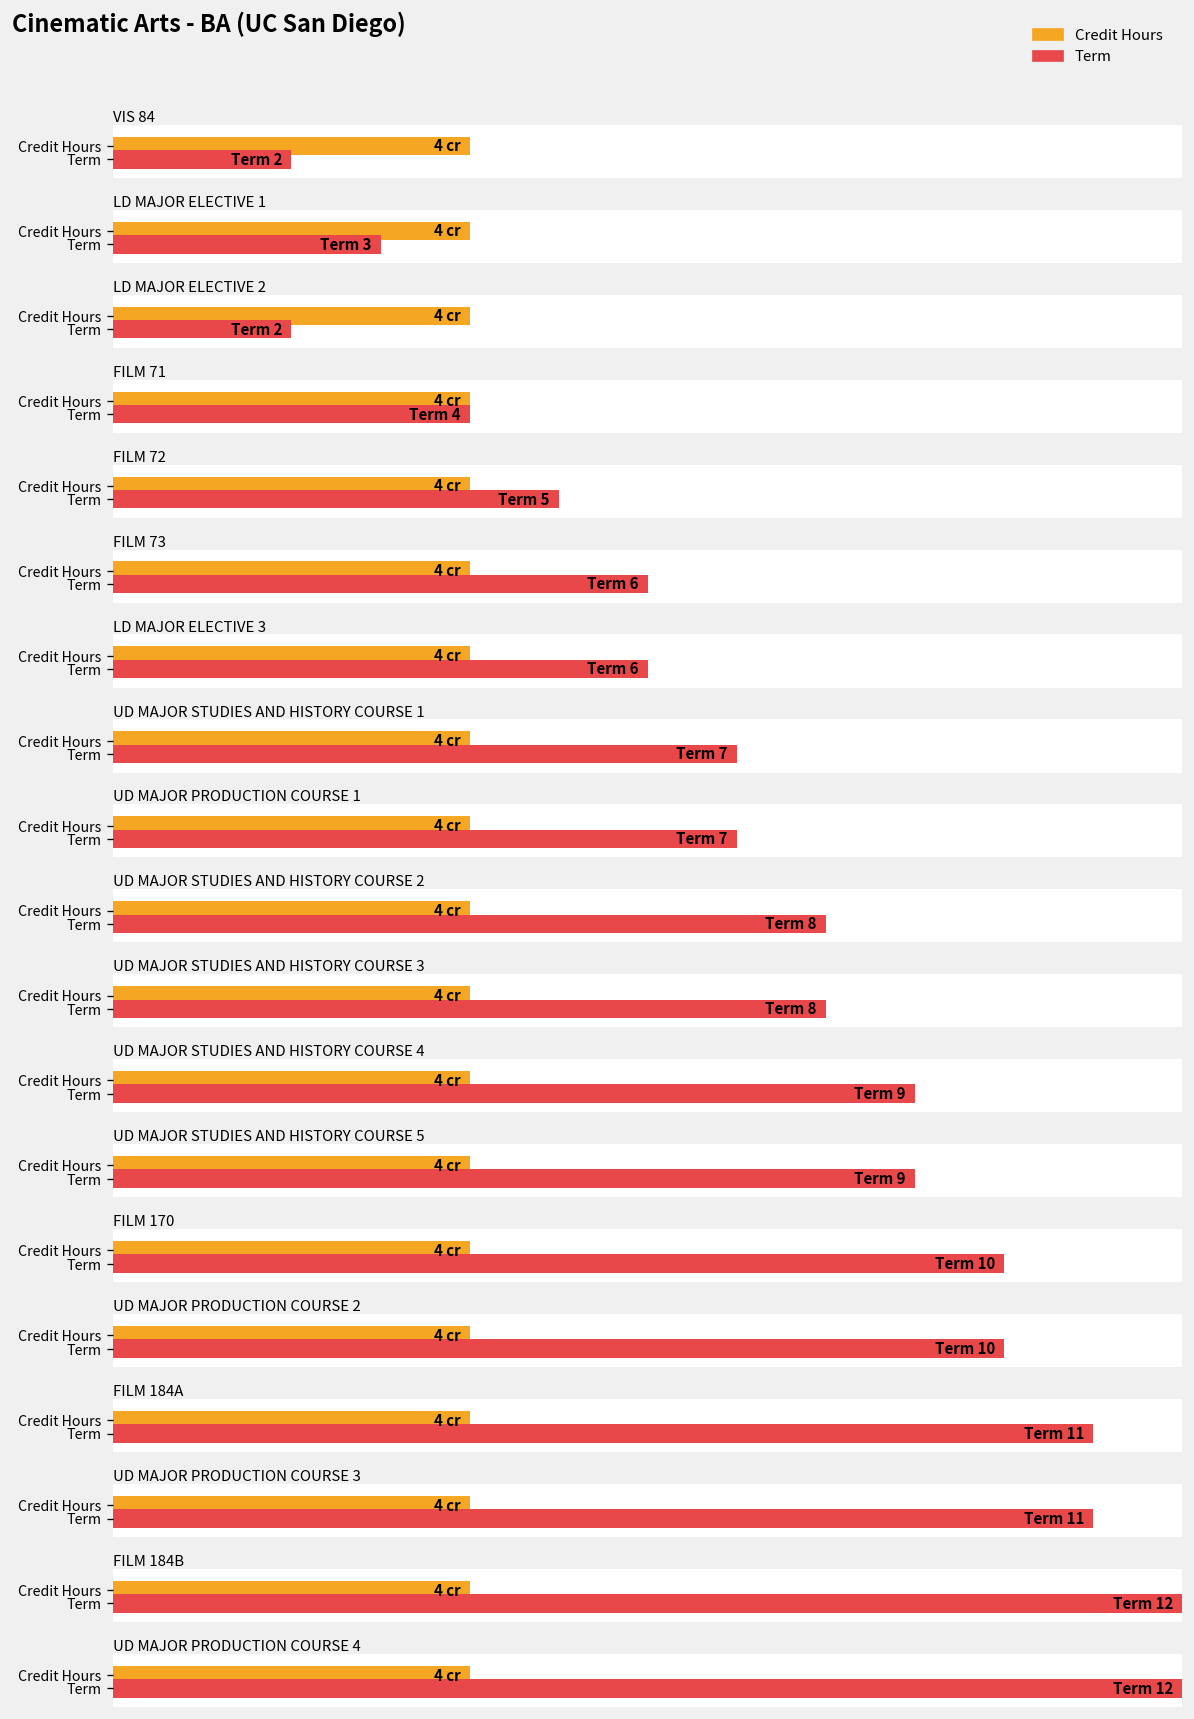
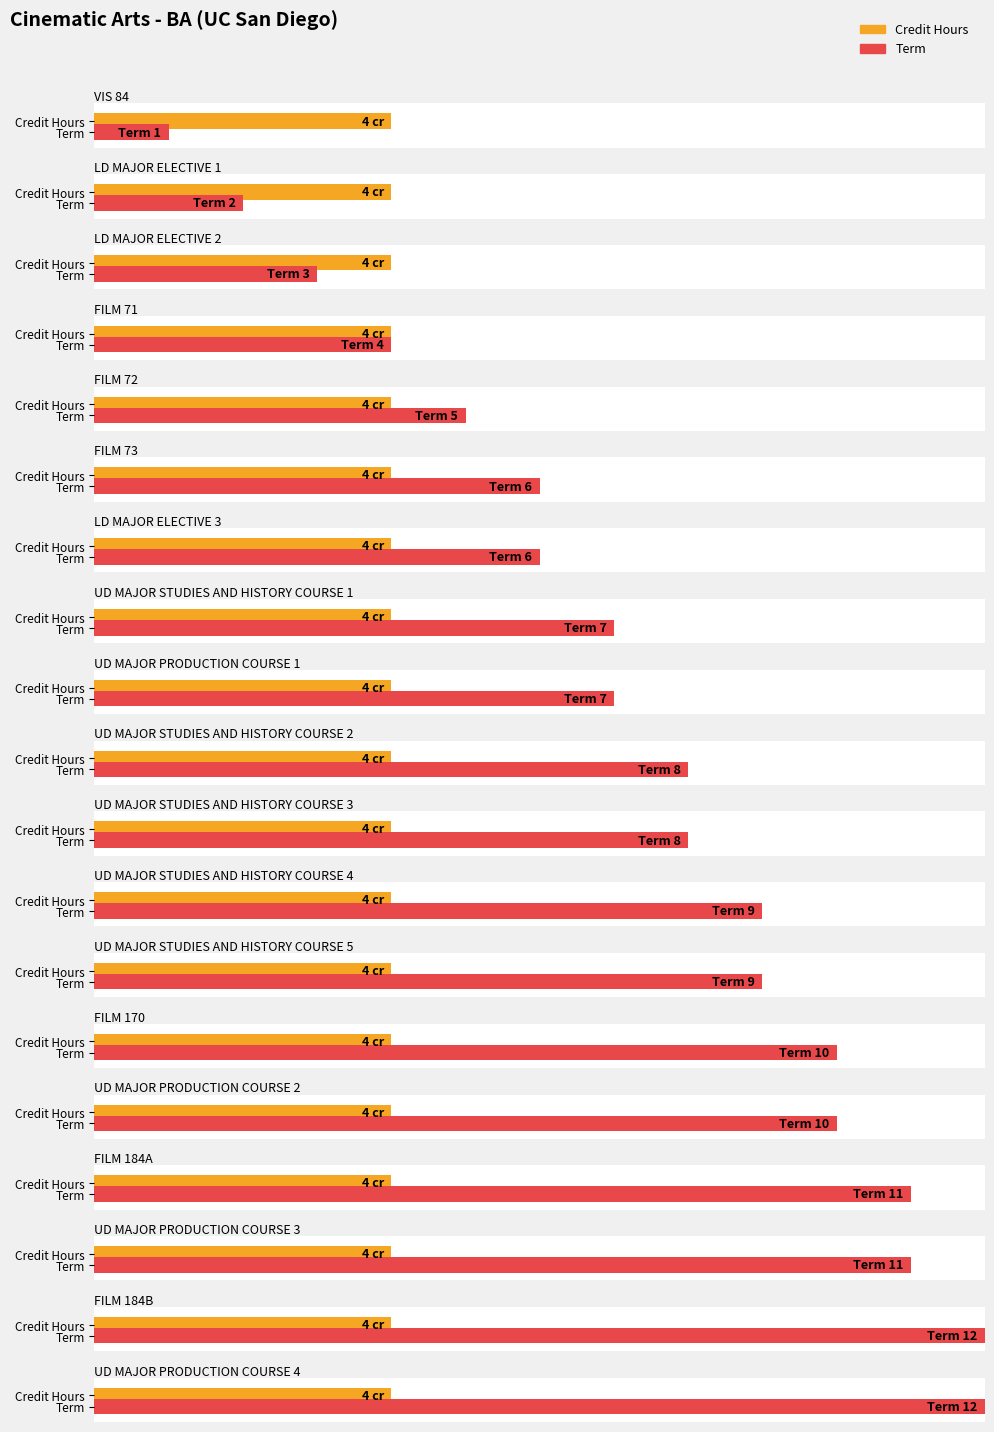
  {
    "VIS 84": {
      "Credit Hours": 4,
-     "Term": 2
+     "Term": 1
    },
    "LD MAJOR ELECTIVE 1": {
      "Credit Hours": 4,
-     "Term": 3
+     "Term": 2
    },
    "LD MAJOR ELECTIVE 2": {
      "Credit Hours": 4,
-     "Term": 2
+     "Term": 3
    },
    "FILM 71": {
      "Credit Hours": 4,
      "Term": 4
    },
    "FILM 72": {
      "Credit Hours": 4,
      "Term": 5
    },
    "FILM 73": {
      "Credit Hours": 4
    },
    "LD MAJOR ELECTIVE 3": {
      "Credit Hours": 4
    },
    "UD MAJOR STUDIES AND HISTORY COURSE 1": {
      "Credit Hours": 4
    },
    "UD MAJOR PRODUCTION COURSE 1": {
      "Credit Hours": 4
    },
    "UD MAJOR STUDIES AND HISTORY COURSE 2": {
      "Credit Hours": 4
    },
    "UD MAJOR STUDIES AND HISTORY COURSE 3": {
      "Credit Hours": 4
    },
    "UD MAJOR STUDIES AND HISTORY COURSE 4": {
      "Credit Hours": 4,
      "Term": 9
    },
    "UD MAJOR STUDIES AND HISTORY COURSE 5": {
      "Credit Hours": 4,
      "Term": 9
    },
    "FILM 170": {
      "Credit Hours": 4,
      "Term": 10
    },
    "UD MAJOR PRODUCTION COURSE 2": {
      "Credit Hours": 4,
      "Term": 10
    },
    "FILM 184A": {
      "Credit Hours": 4,
      "Term": 11
    },
    "UD MAJOR PRODUCTION COURSE 3": {
      "Credit Hours": 4,
      "Term": 11
    },
    "FILM 184B": {
      "Credit Hours": 4,
      "Term": 12
    },
    "UD MAJOR PRODUCTION COURSE 4": {
      "Credit Hours": 4,
      "Term": 12
    }
  }
